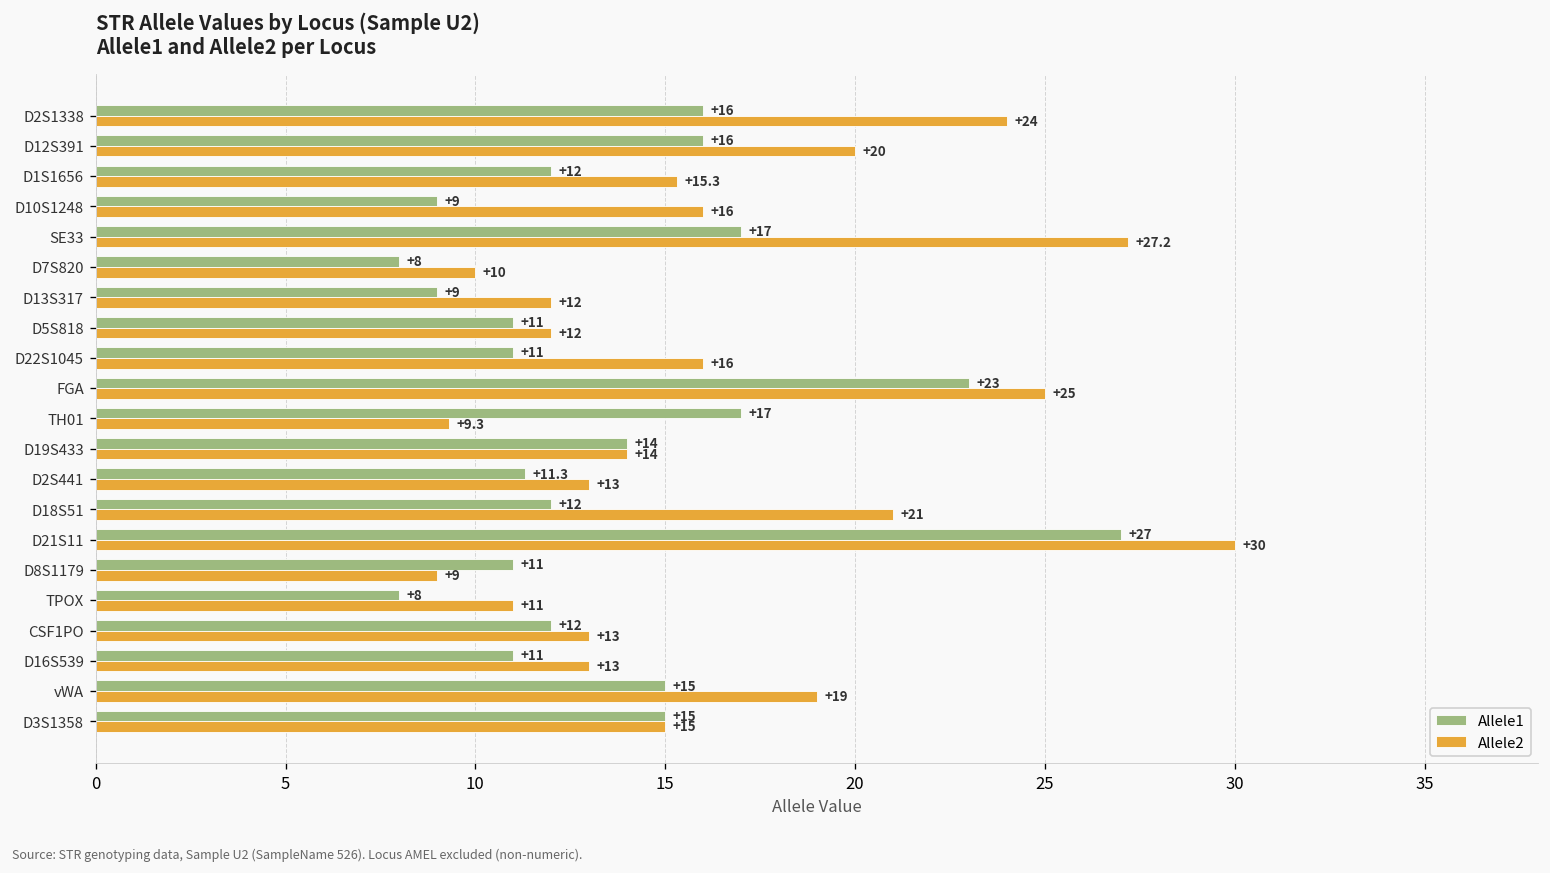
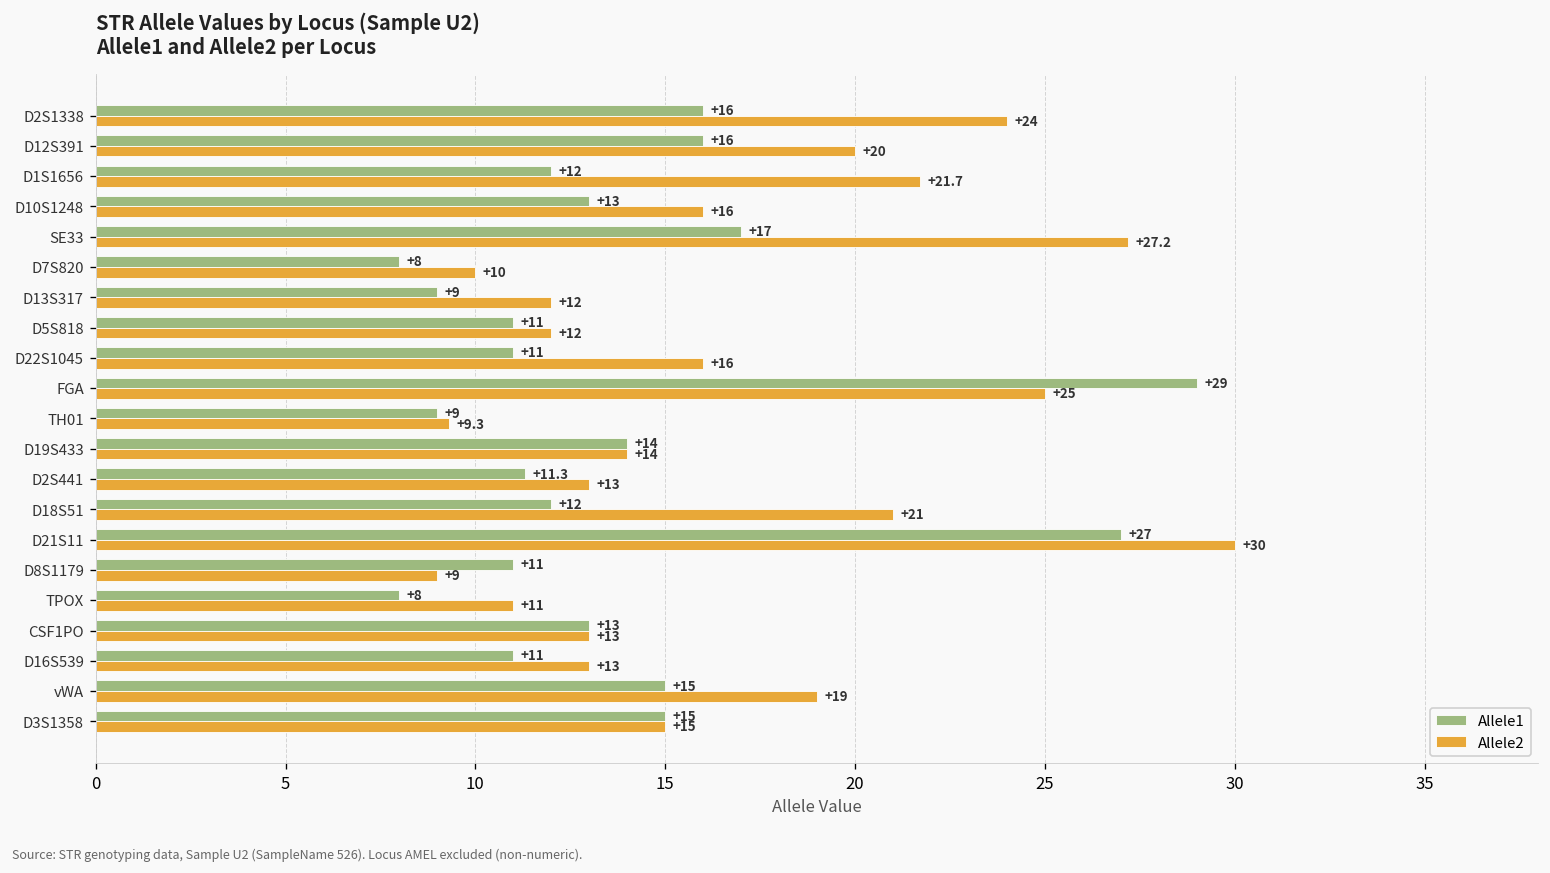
  {
    "Allele1": {
      "D2S1338": "+16",
      "D12S391": "+16",
      "D1S1656": "+12",
-     "D10S1248": "+9",
+     "D10S1248": "+13",
      "SE33": "+17",
      "D7S820": "+8",
      "D13S317": "+9",
      "D5S818": "+11",
      "D22S1045": "+11",
-     "FGA": "+23",
-     "TH01": "+17",
+     "FGA": "+29",
+     "TH01": "+9",
      "D2S441": "+11.3",
      "D18S51": "+12",
      "D21S11": "+27",
      "D8S1179": "+11",
      "TPOX": "+8",
-     "CSF1PO": "+12",
+     "CSF1PO": "+13",
      "D16S539": "+11",
      "vWA": "+15"
    },
    "Allele2": {
      "D2S1338": "+24",
      "D12S391": "+20",
-     "D1S1656": "+15.3",
+     "D1S1656": "+21.7",
      "D10S1248": "+16",
      "SE33": "+27.2",
      "D7S820": "+10",
      "D13S317": "+12",
      "D5S818": "+12",
      "D22S1045": "+16",
      "FGA": "+25",
      "TH01": "+9.3",
      "D2S441": "+13",
      "D18S51": "+21",
      "D21S11": "+30",
      "D8S1179": "+9",
      "TPOX": "+11",
      "CSF1PO": "+13",
      "D16S539": "+13",
      "vWA": "+19"
    }
  }
